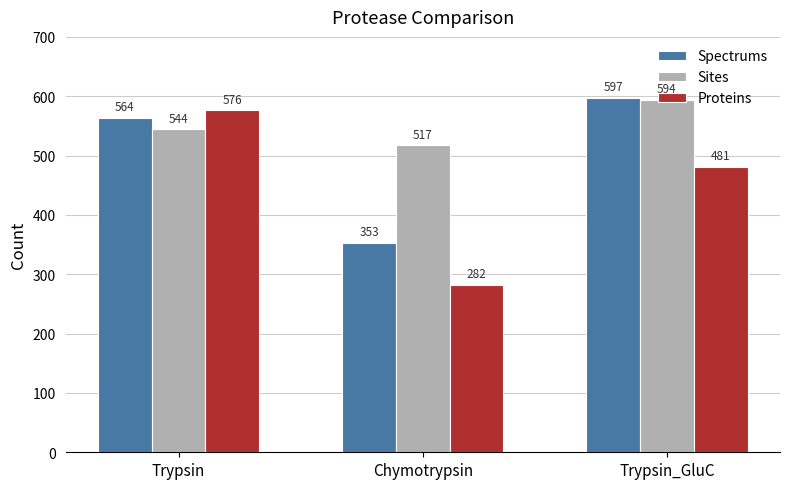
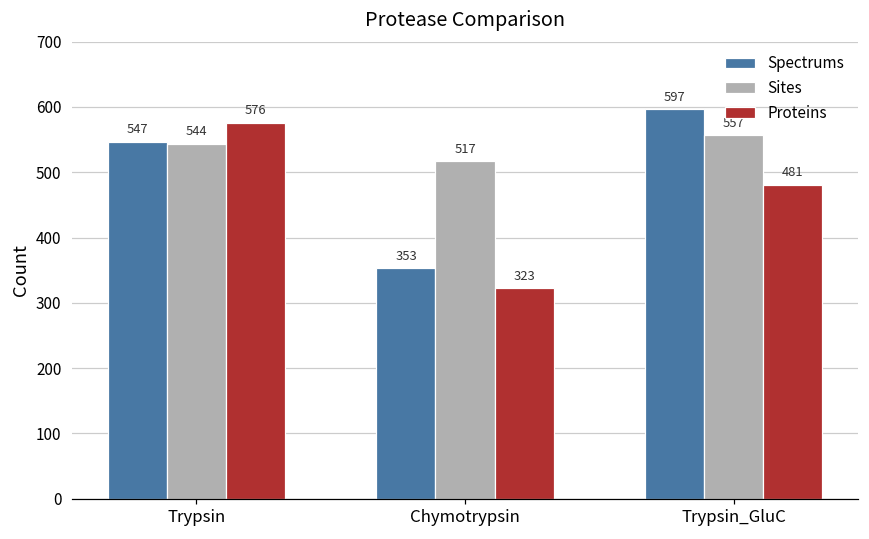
  {
    "Spectrums": {
-     "Trypsin": 564,
+     "Trypsin": 547,
      "Chymotrypsin": 353,
      "Trypsin_GluC": 597
    },
    "Sites": {
      "Trypsin": 544,
      "Chymotrypsin": 517,
-     "Trypsin_GluC": 594
+     "Trypsin_GluC": 557
    },
    "Proteins": {
      "Trypsin": 576,
-     "Chymotrypsin": 282,
+     "Chymotrypsin": 323,
      "Trypsin_GluC": 481
    }
  }
